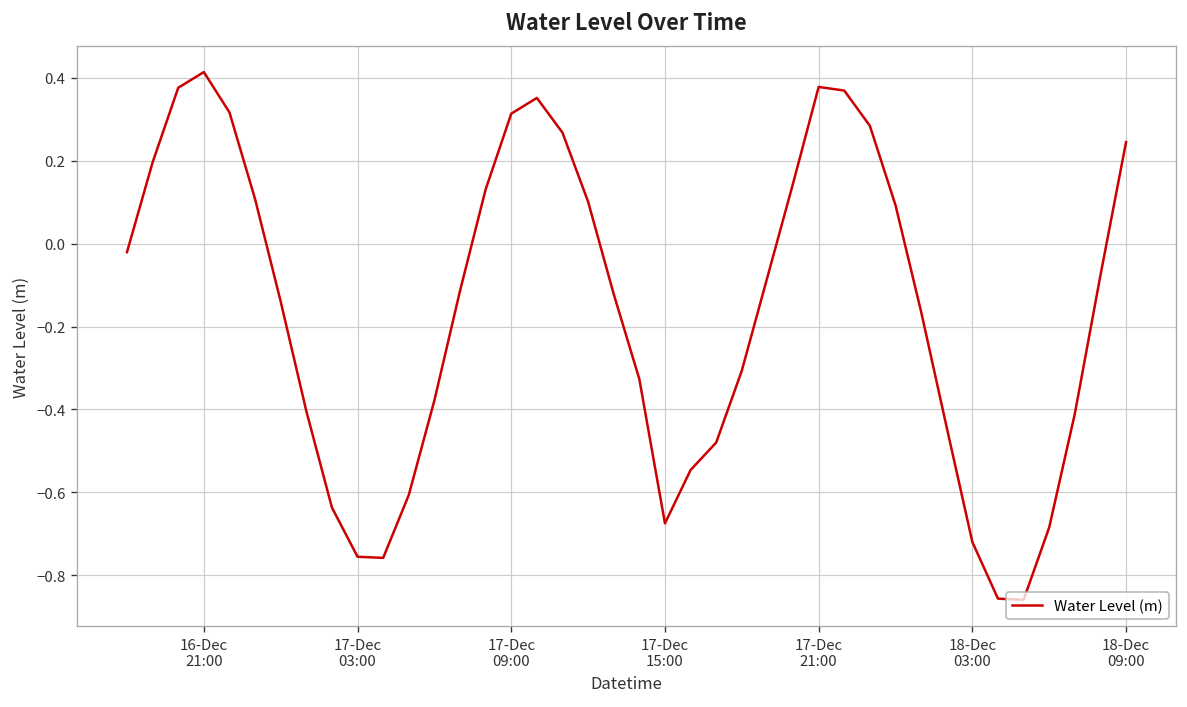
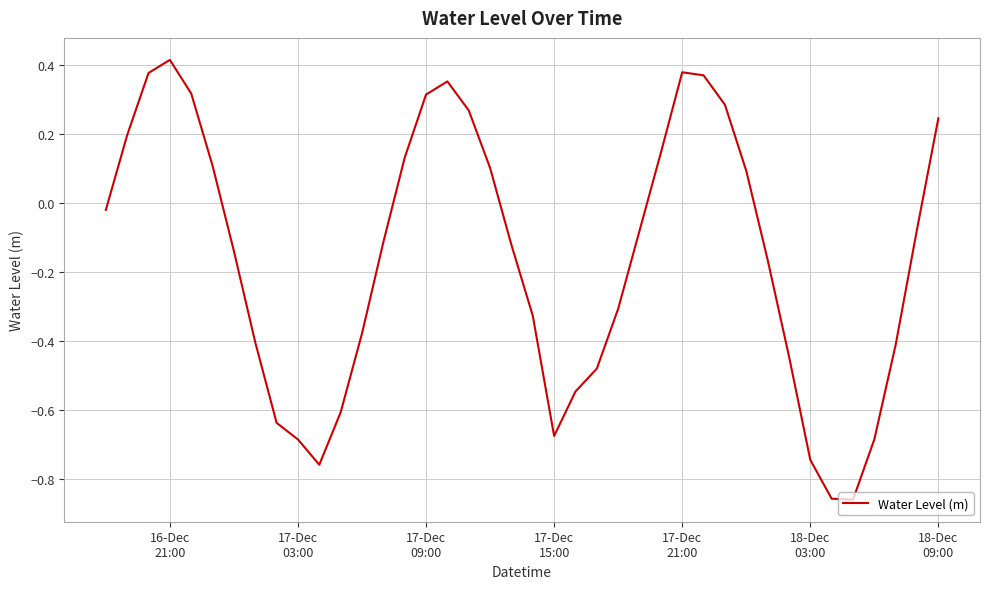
  {
    "16-Dec 21:00": 0.41,
-   "17-Dec 03:00": -0.76,
+   "17-Dec 03:00": -0.69,
    "17-Dec 09:00": 0.31,
    "17-Dec 15:00": -0.68,
    "17-Dec 21:00": 0.38,
-   "18-Dec 03:00": -0.72,
+   "18-Dec 03:00": -0.74,
    "18-Dec 09:00": 0.25
  }
